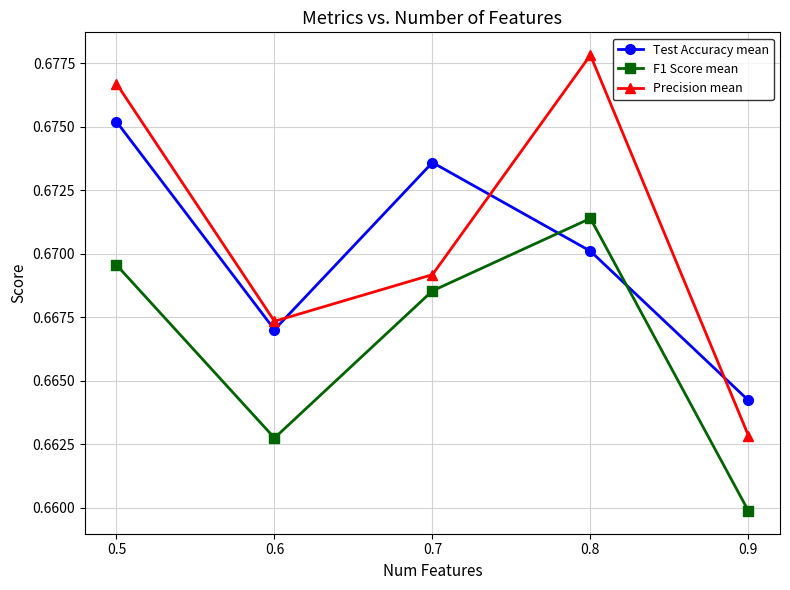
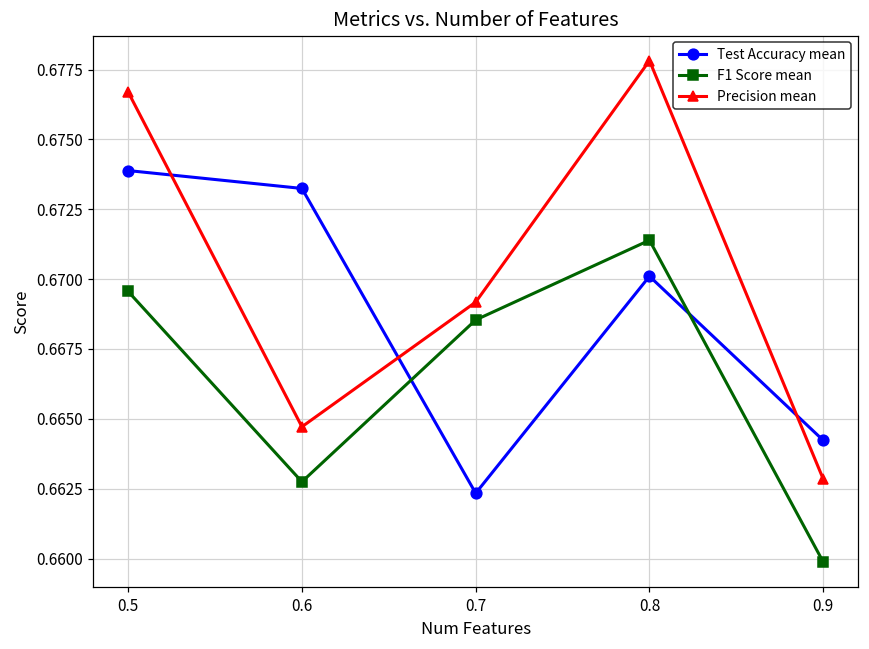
  {
    "Test Accuracy mean": {
-     "0.5": 0.6752,
-     "0.6": 0.6670,
-     "0.7": 0.6736,
+     "0.5": 0.6739,
+     "0.6": 0.6732,
+     "0.7": 0.6623,
      "0.8": 0.6701,
      "0.9": 0.6642
    },
    "F1 Score mean": {
      "0.5": 0.6696,
      "0.6": 0.6627,
      "0.7": 0.6685,
      "0.8": 0.6714,
      "0.9": 0.6599
    },
    "Precision mean": {
      "0.5": 0.6767,
-     "0.6": 0.6673,
+     "0.6": 0.6647,
      "0.7": 0.6692,
      "0.8": 0.6778,
      "0.9": 0.6628
    }
  }
